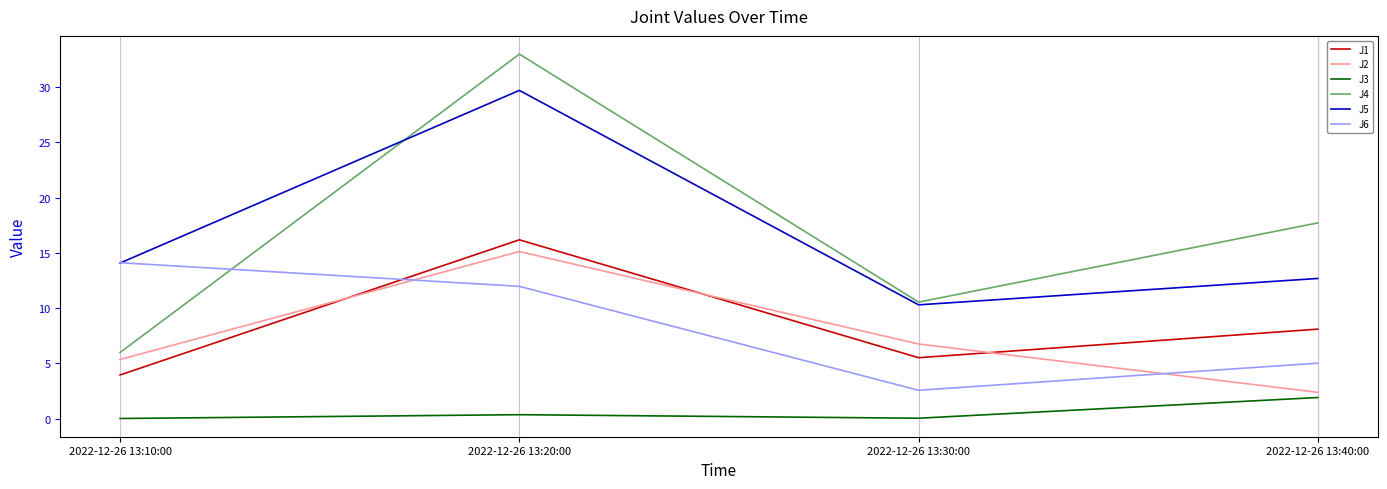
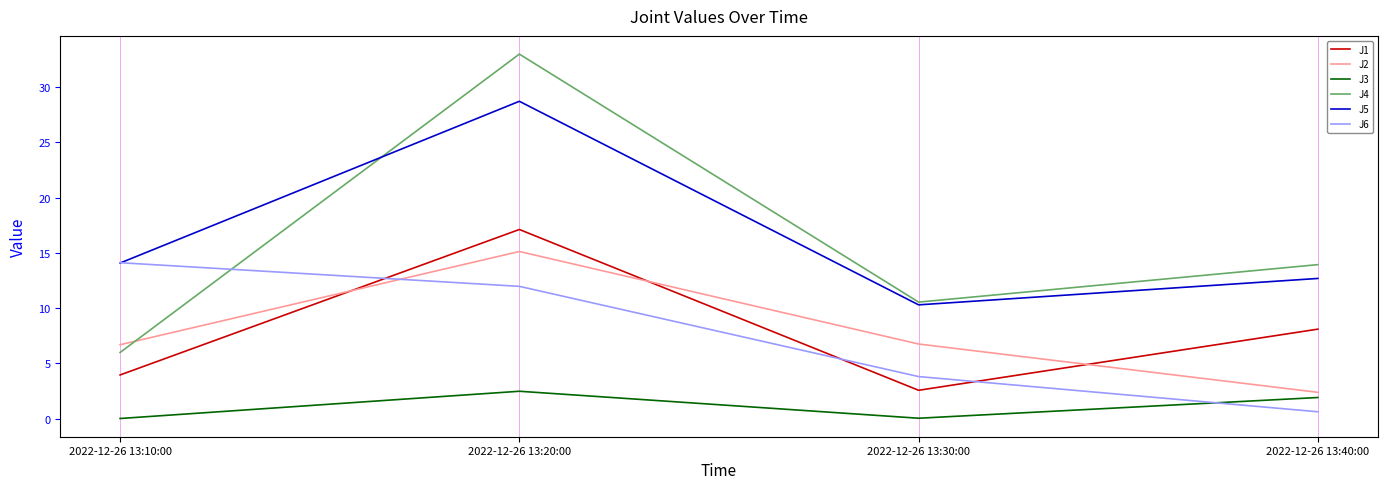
  {
    "J1": {
      "2022-12-26 13:10:00": 3.9,
-     "2022-12-26 13:20:00": 16.2,
-     "2022-12-26 13:30:00": 5.5,
+     "2022-12-26 13:20:00": 17.1,
+     "2022-12-26 13:30:00": 2.6,
      "2022-12-26 13:40:00": 8.1
    },
    "J2": {
-     "2022-12-26 13:10:00": 5.3,
+     "2022-12-26 13:10:00": 6.7,
      "2022-12-26 13:20:00": 15.1,
      "2022-12-26 13:30:00": 6.7,
      "2022-12-26 13:40:00": 2.4
    },
    "J3": {
      "2022-12-26 13:10:00": 0.0,
-     "2022-12-26 13:20:00": 0.3,
+     "2022-12-26 13:20:00": 2.5,
      "2022-12-26 13:30:00": 0.0,
      "2022-12-26 13:40:00": 1.9
    },
    "J4": {
      "2022-12-26 13:10:00": 6.0,
      "2022-12-26 13:20:00": 33.0,
      "2022-12-26 13:30:00": 10.5,
-     "2022-12-26 13:40:00": 17.7
+     "2022-12-26 13:40:00": 13.9
    },
    "J5": {
-     "2022-12-26 13:20:00": 29.7,
+     "2022-12-26 13:20:00": 28.7,
      "2022-12-26 13:30:00": 10.3,
      "2022-12-26 13:40:00": 12.7
    },
    "J6": {
      "2022-12-26 13:20:00": 12.0,
-     "2022-12-26 13:30:00": 2.6,
-     "2022-12-26 13:40:00": 5.0
+     "2022-12-26 13:30:00": 3.8,
+     "2022-12-26 13:40:00": 0.6
    }
  }
